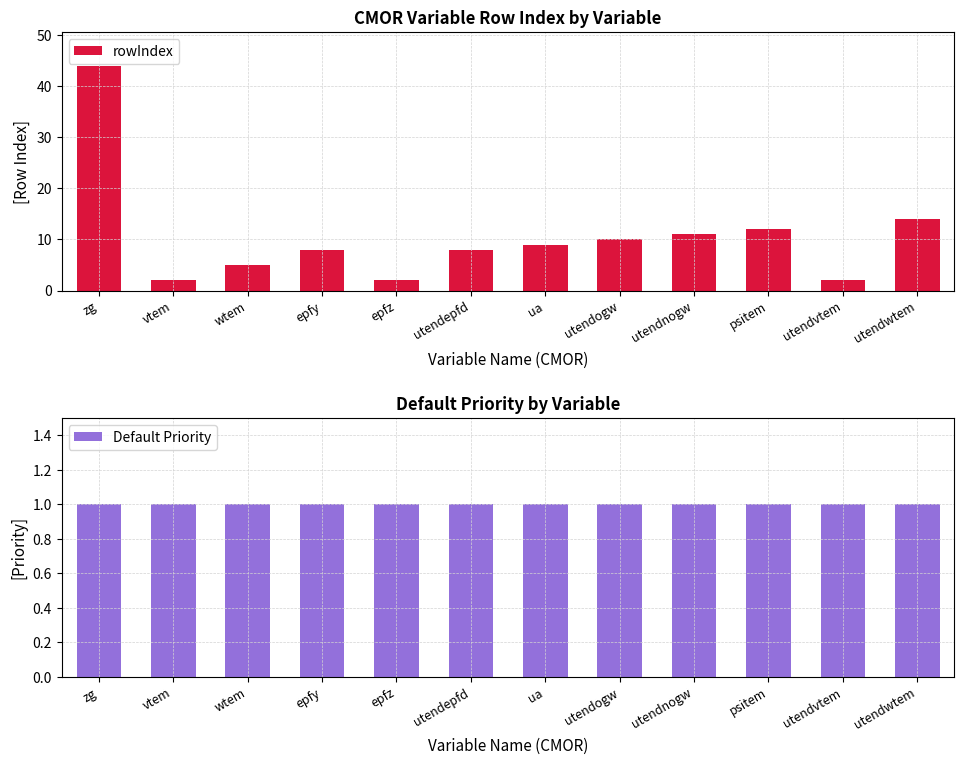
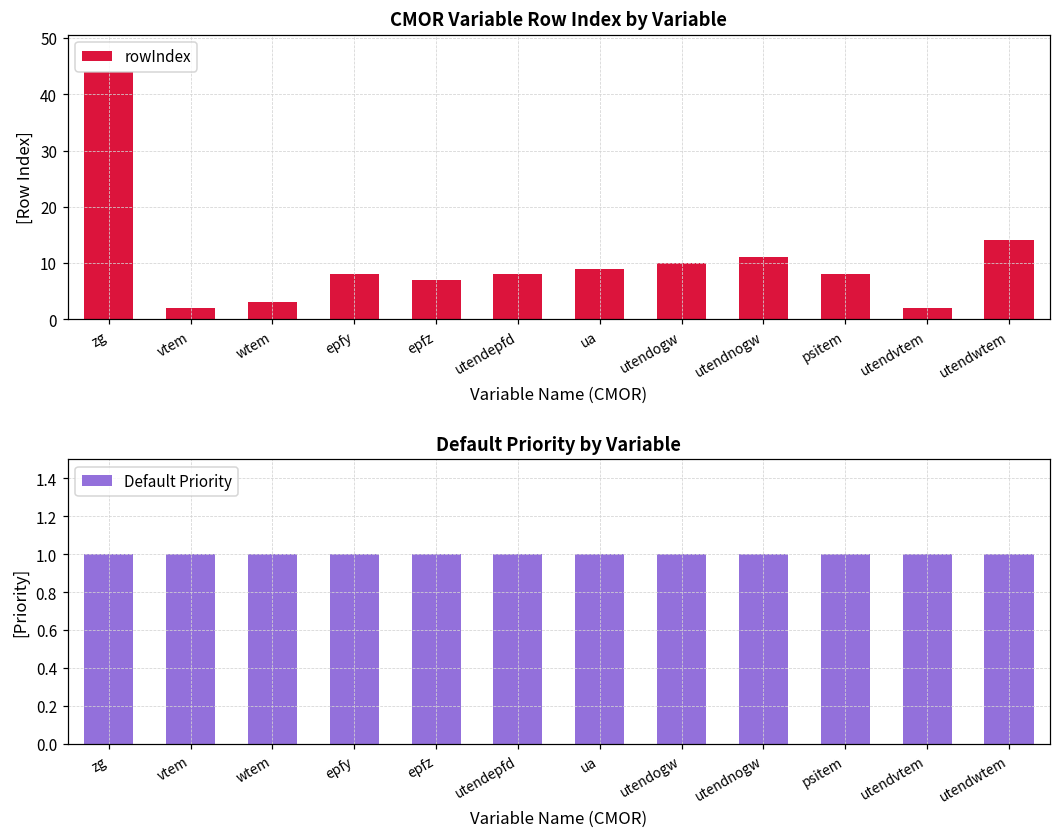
  {
    "CMOR Variable Row Index by Variable": {
      "zg": 44,
      "vtem": 2,
-     "wtem": 5,
+     "wtem": 3,
      "epfy": 8,
-     "epfz": 2,
+     "epfz": 7,
      "utendepfd": 8,
      "ua": 9,
      "utendogw": 10,
      "utendnogw": 11,
-     "psitem": 12,
+     "psitem": 8,
      "utendvtem": 2,
      "utendwtem": 14
    },
    "Default Priority by Variable": {
      "zg": 1.00,
      "vtem": 1.00,
      "wtem": 1.00,
      "epfy": 1.00,
      "epfz": 1.00,
      "utendepfd": 1.00,
      "ua": 1.00,
      "utendogw": 1.00,
      "utendnogw": 1.00,
      "psitem": 1.00,
      "utendvtem": 1.00,
      "utendwtem": 1.00
    }
  }
